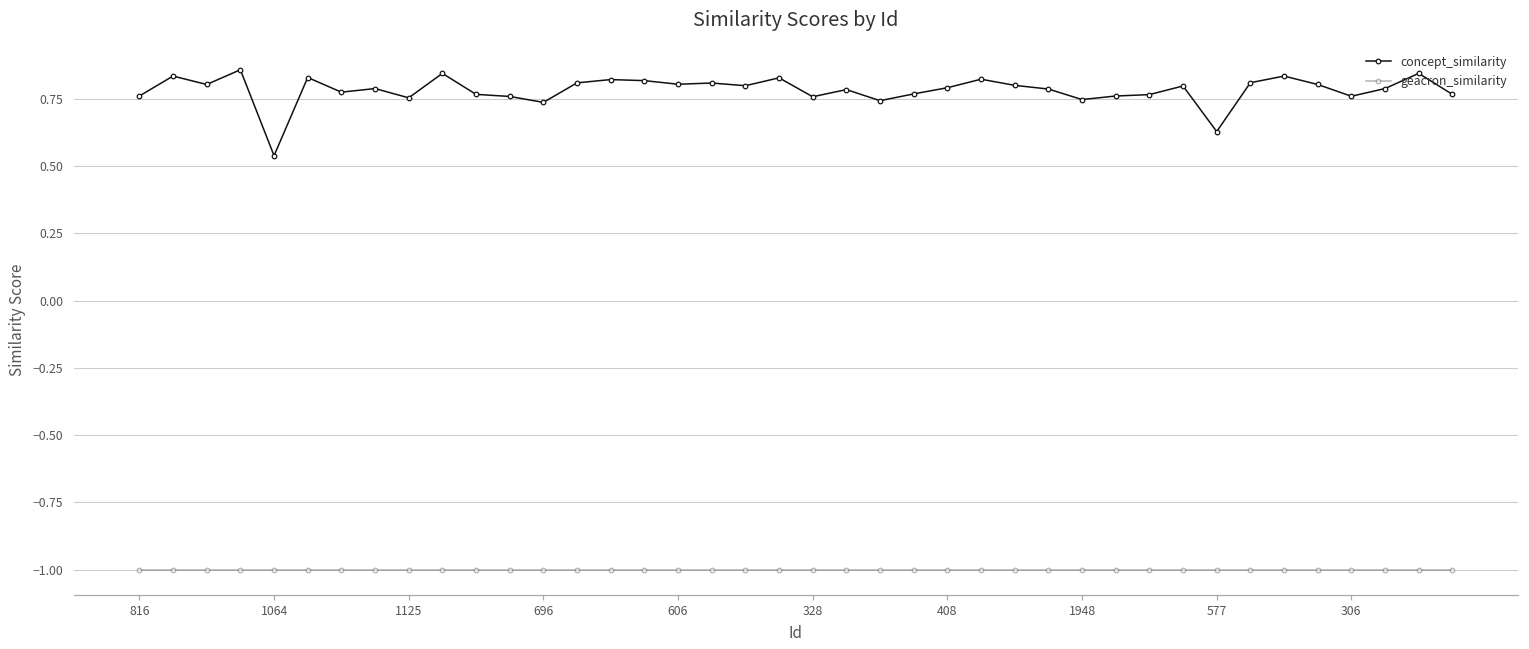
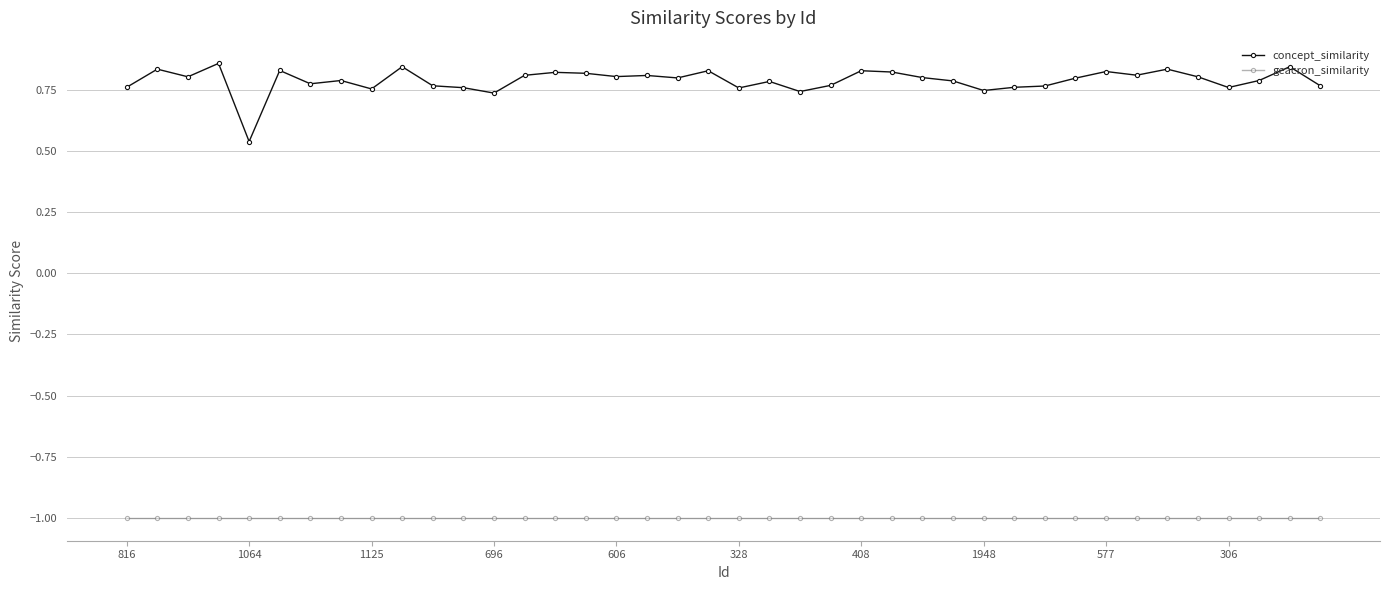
  {
    "concept_similarity": {
      "816": 0.76,
      "1064": 0.54,
      "1125": 0.75,
      "696": 0.74,
      "606": 0.80,
      "328": 0.76,
-     "408": 0.79,
+     "408": 0.83,
      "1948": 0.75,
-     "577": 0.63,
+     "577": 0.82,
      "306": 0.76
    },
    "geacron_similarity": {
      "816": -1.00,
      "1064": -1.00,
      "1125": -1.00,
      "696": -1.00,
      "606": -1.00,
      "328": -1.00,
      "408": -1.00,
      "1948": -1.00,
      "577": -1.00,
      "306": -1.00
    }
  }
